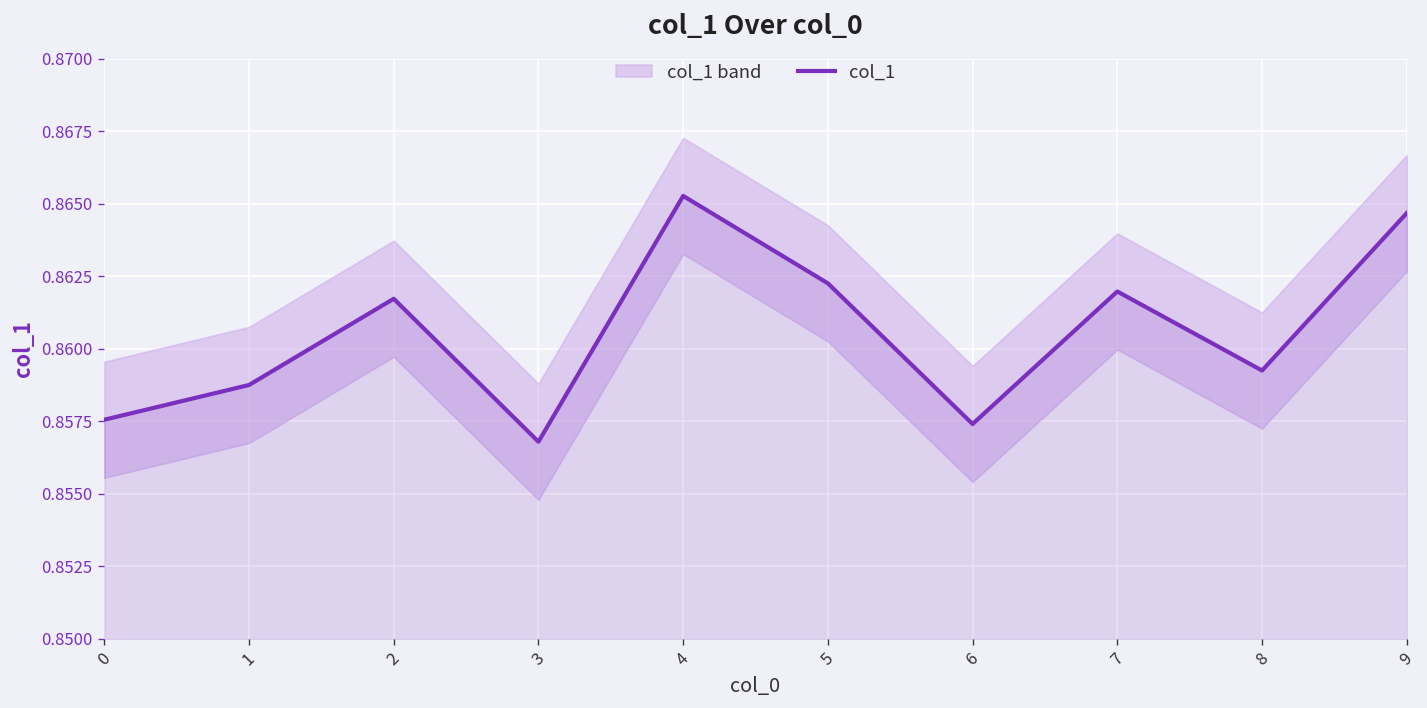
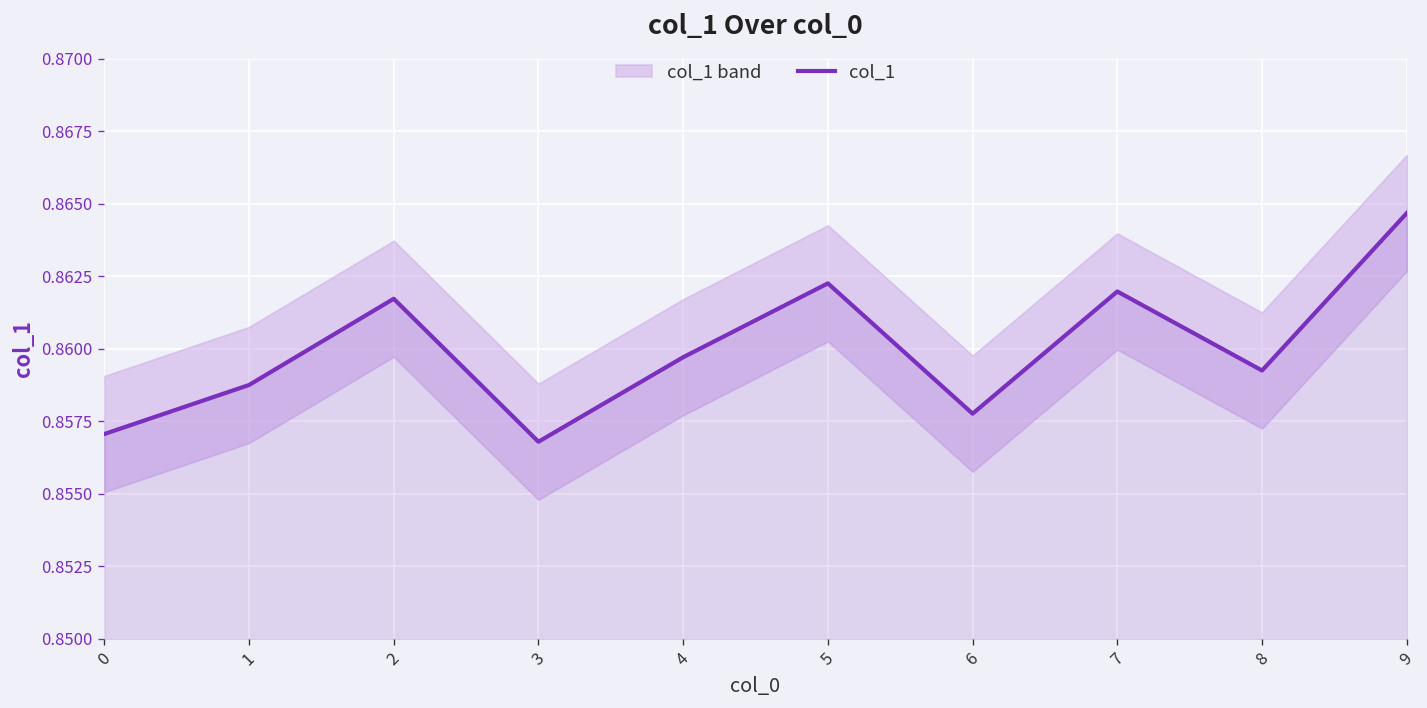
  {
    "col_1": {
-     "0": 0.8576,
+     "0": 0.8571,
      "1": 0.8587,
      "2": 0.8617,
      "3": 0.8568,
-     "4": 0.8653,
+     "4": 0.8597,
      "5": 0.8623,
-     "6": 0.8574,
+     "6": 0.8578,
      "7": 0.8620,
      "8": 0.8592,
      "9": 0.8647
    }
  }
